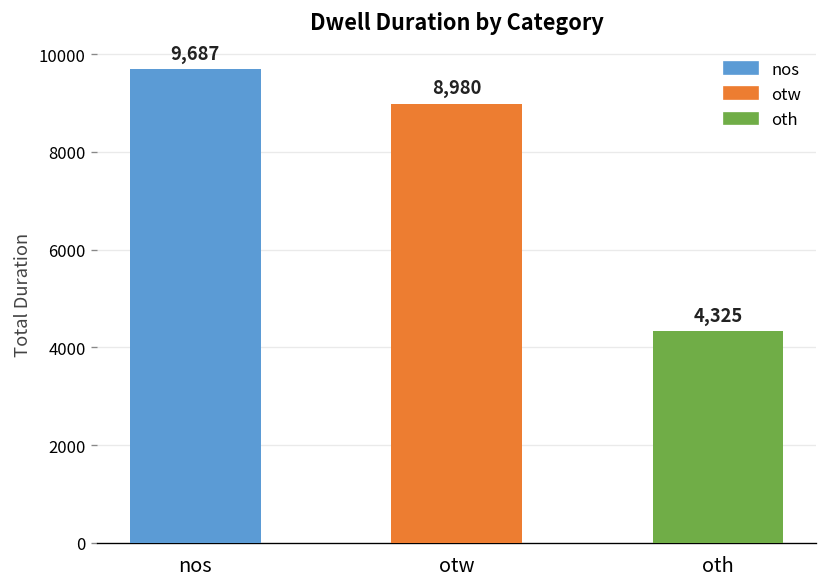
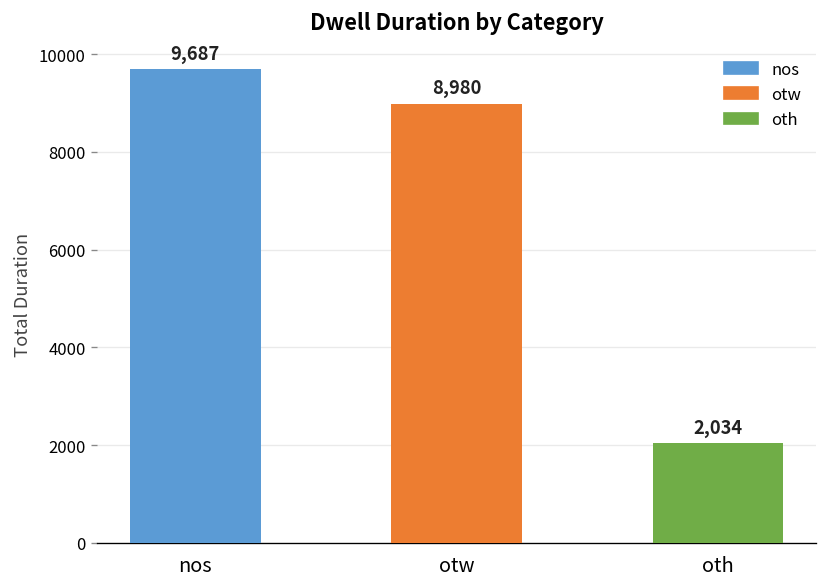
  {
    "nos": "9,687",
    "otw": "8,980",
-   "oth": "4,325"
+   "oth": "2,034"
  }
